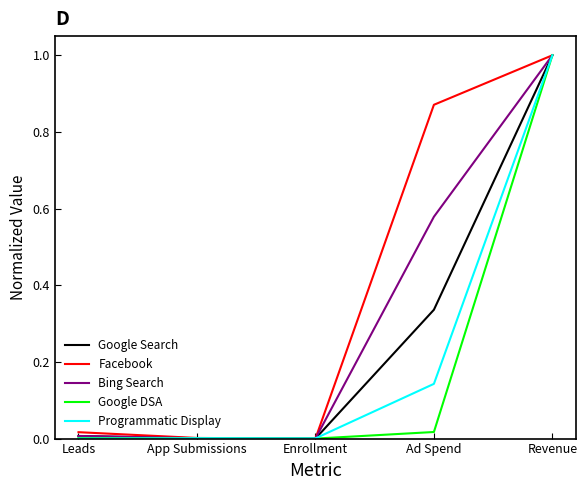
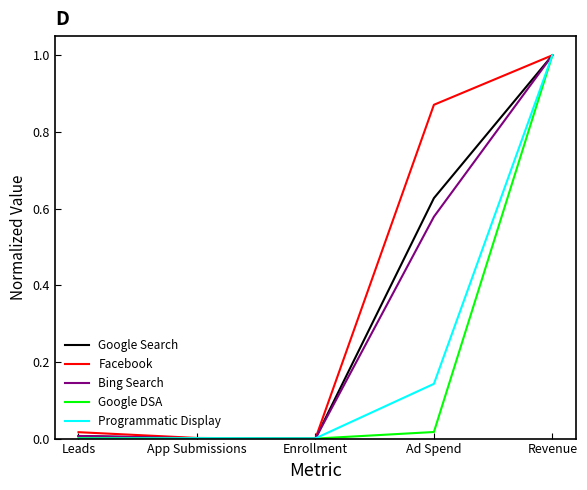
  {
    "Google Search": {
-     "Ad Spend": 0.34
+     "Ad Spend": 0.63
    },
    "Facebook": {
      "Leads": 0.02,
      "Ad Spend": 0.87
    },
    "Bing Search": {
      "Ad Spend": 0.58
    },
    "Google DSA": {
      "Ad Spend": 0.02
    },
    "Programmatic Display": {
      "Ad Spend": 0.14
    }
  }
